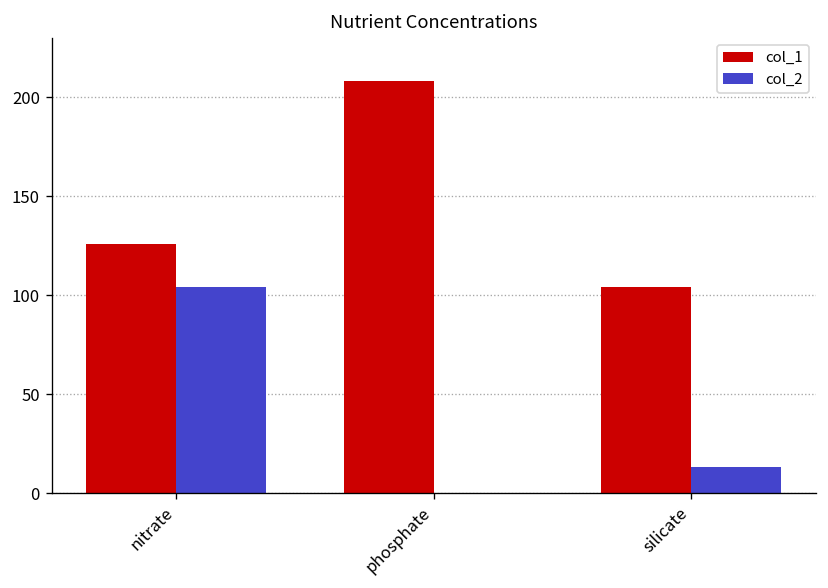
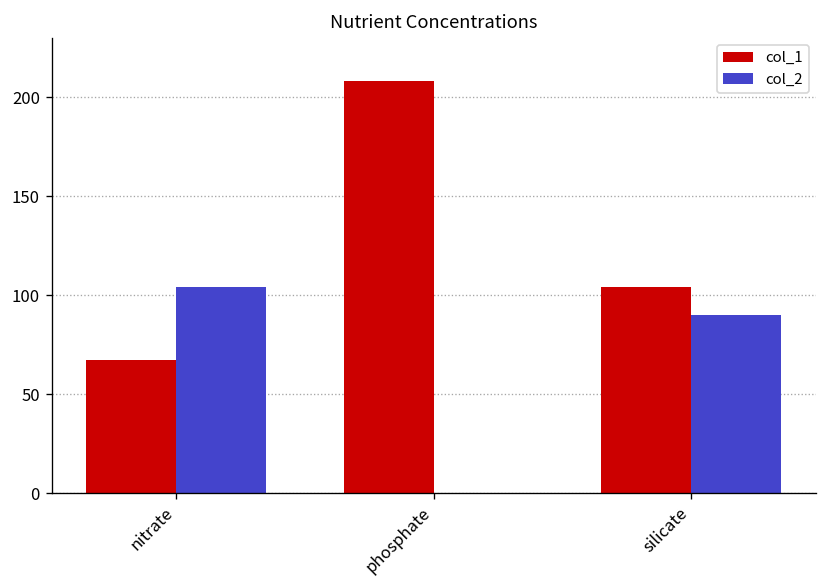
  {
    "col_1": {
-     "nitrate": 126,
+     "nitrate": 67,
      "phosphate": 208,
      "silicate": 104
    },
    "col_2": {
      "nitrate": 104,
      "phosphate": 0,
-     "silicate": 13
+     "silicate": 90
    }
  }
